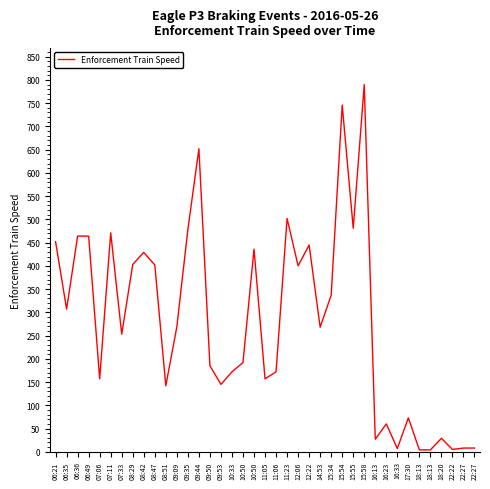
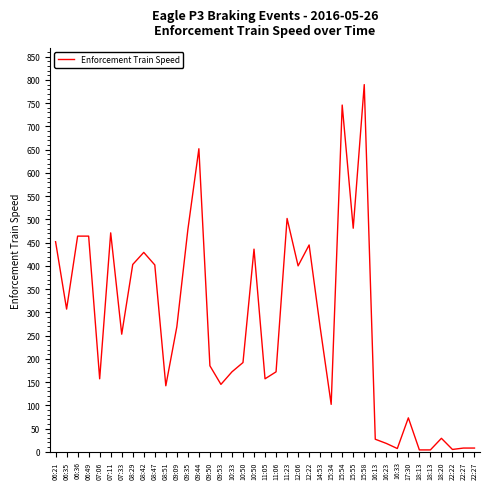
  {
    "06:21": 450,
    "06:35": 310,
    "06:36": 460,
    "06:49": 460,
    "07:06": 160,
    "07:11": 470,
    "07:33": 250,
    "08:29": 400,
    "08:42": 430,
    "08:47": 400,
    "08:51": 140,
    "09:09": 270,
    "09:35": 480,
    "09:44": 650,
    "09:50": 190,
    "09:53": 150,
    "10:33": 170,
    "11:05": 160,
    "11:06": 170,
    "11:23": 500,
    "12:06": 400,
    "12:22": 450,
    "14:53": 270,
-   "15:34": 340,
+   "15:34": 100,
    "15:54": 750,
    "15:55": 480,
    "15:58": 790,
    "16:13": 30,
-   "16:23": 60,
+   "16:23": 20,
    "16:33": 10,
    "17:30": 70,
    "18:20": 30,
    "22:22": 10
  }
